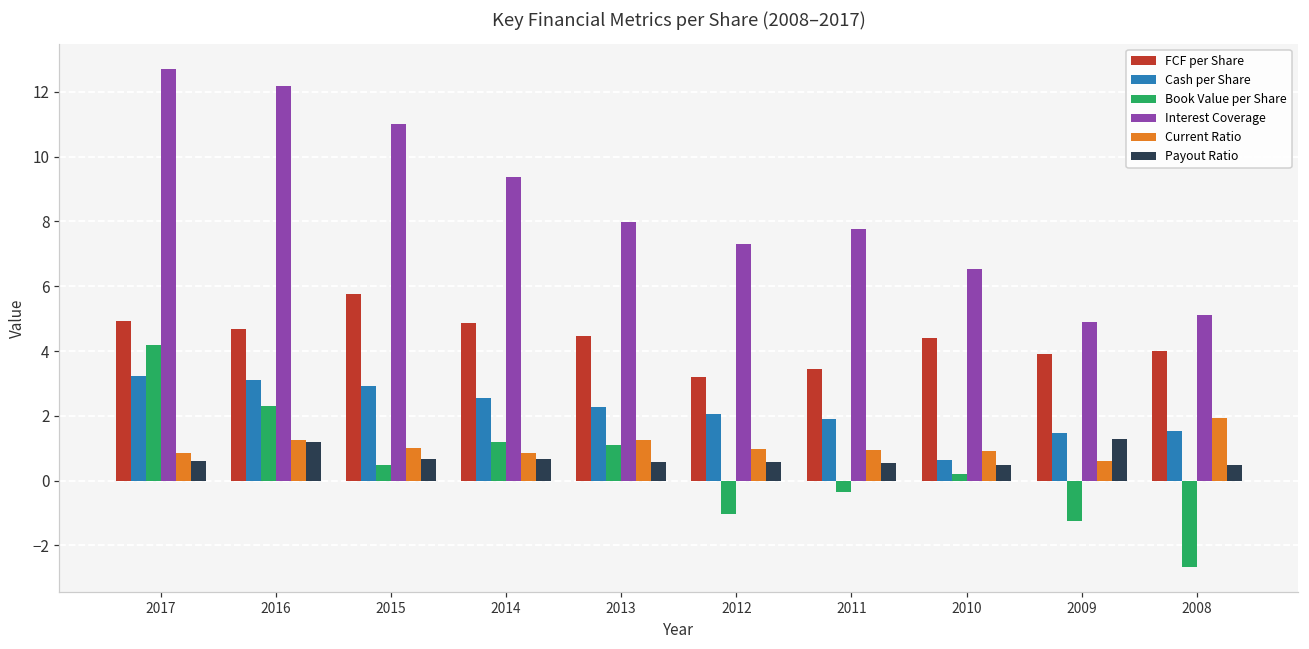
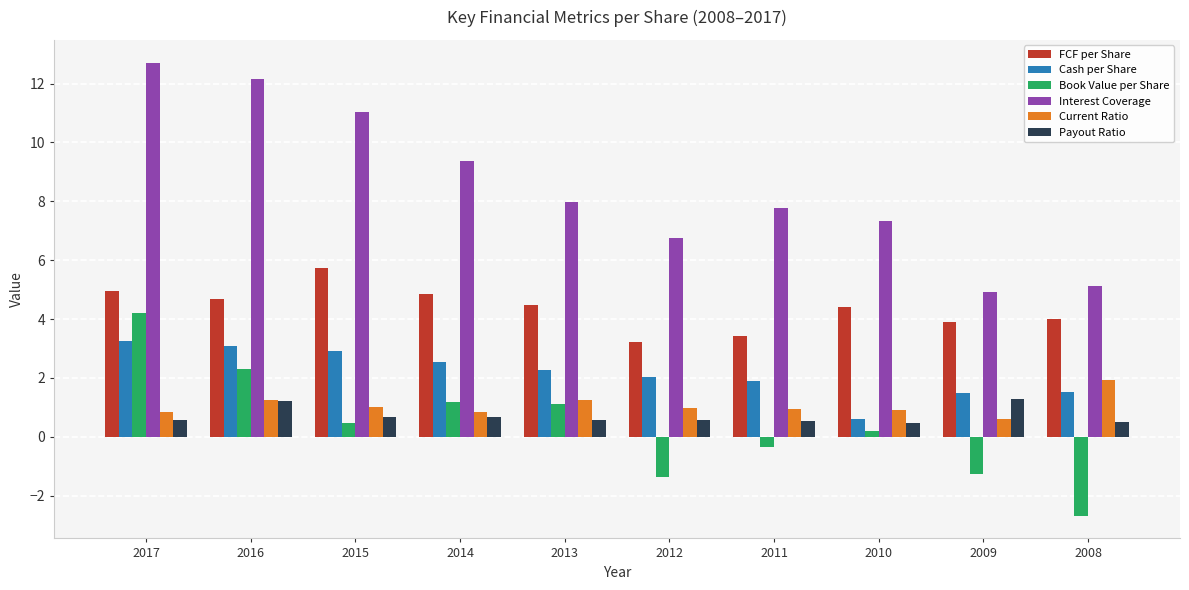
  {
    "FCF per Share": {
      "2017": 4.9,
      "2016": 4.7,
      "2015": 5.7,
      "2014": 4.9,
      "2013": 4.5,
      "2012": 3.2,
      "2011": 3.4,
      "2010": 4.4,
      "2009": 3.9,
      "2008": 4.0
    },
    "Cash per Share": {
      "2017": 3.2,
      "2016": 3.1,
      "2015": 2.9,
      "2014": 2.5,
      "2013": 2.3,
      "2012": 2.0,
      "2011": 1.9,
      "2010": 0.6,
      "2009": 1.5,
      "2008": 1.5
    },
    "Book Value per Share": {
      "2017": 4.2,
      "2016": 2.3,
      "2015": 0.5,
      "2014": 1.2,
      "2013": 1.1,
-     "2012": -1.0,
+     "2012": -1.4,
      "2011": -0.4,
      "2010": 0.2,
      "2009": -1.3,
      "2008": -2.7
    },
    "Interest Coverage": {
      "2017": 12.7,
      "2016": 12.2,
      "2015": 11.0,
      "2014": 9.4,
      "2013": 8.0,
-     "2012": 7.3,
+     "2012": 6.8,
      "2011": 7.8,
-     "2010": 6.5,
+     "2010": 7.3,
      "2009": 4.9,
      "2008": 5.1
    },
    "Current Ratio": {
      "2017": 0.8,
      "2016": 1.2,
      "2015": 1.0,
      "2014": 0.9,
      "2013": 1.3,
      "2012": 1.0,
      "2011": 0.9,
      "2010": 0.9,
      "2009": 0.6,
      "2008": 1.9
    },
    "Payout Ratio": {
      "2017": 0.6,
      "2016": 1.2,
      "2015": 0.7,
      "2014": 0.7,
      "2013": 0.6,
      "2012": 0.6,
      "2011": 0.5,
      "2010": 0.5,
      "2009": 1.3,
      "2008": 0.5
    }
  }
